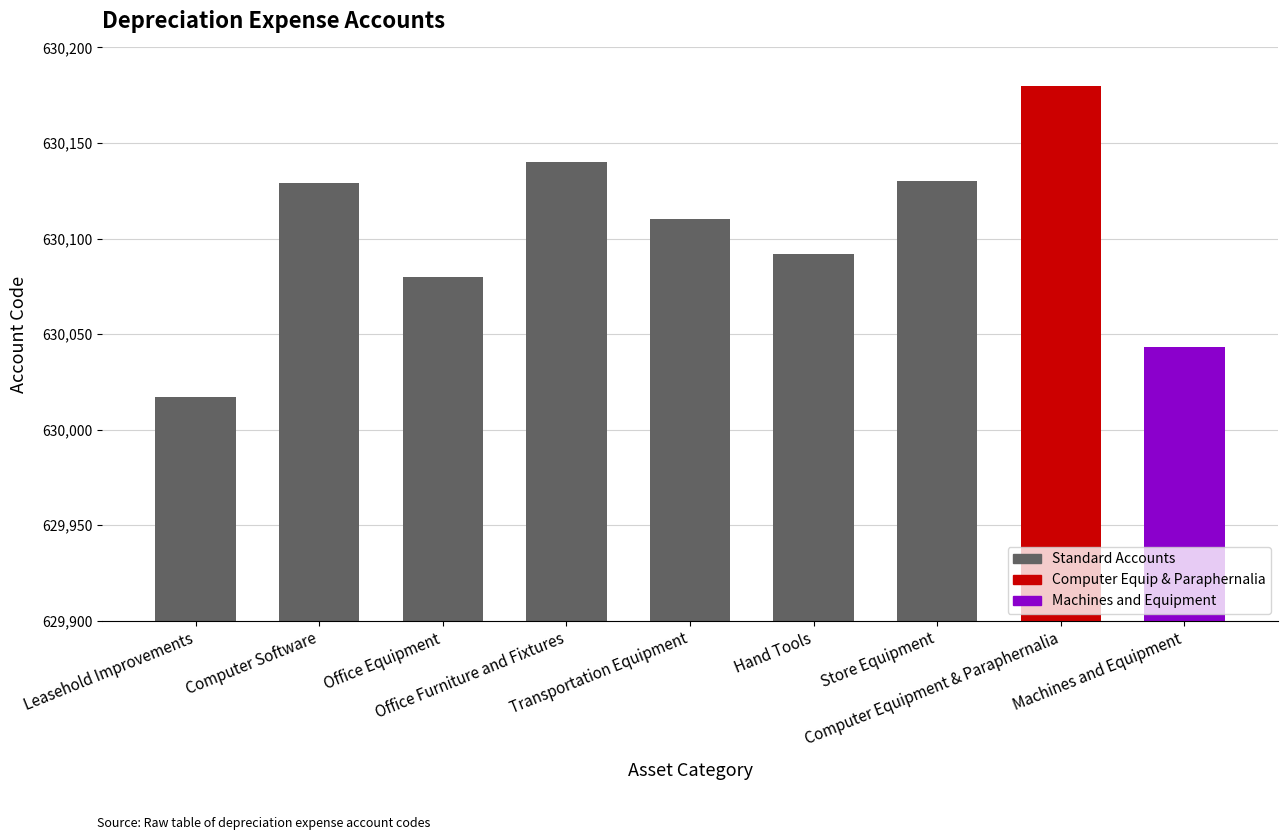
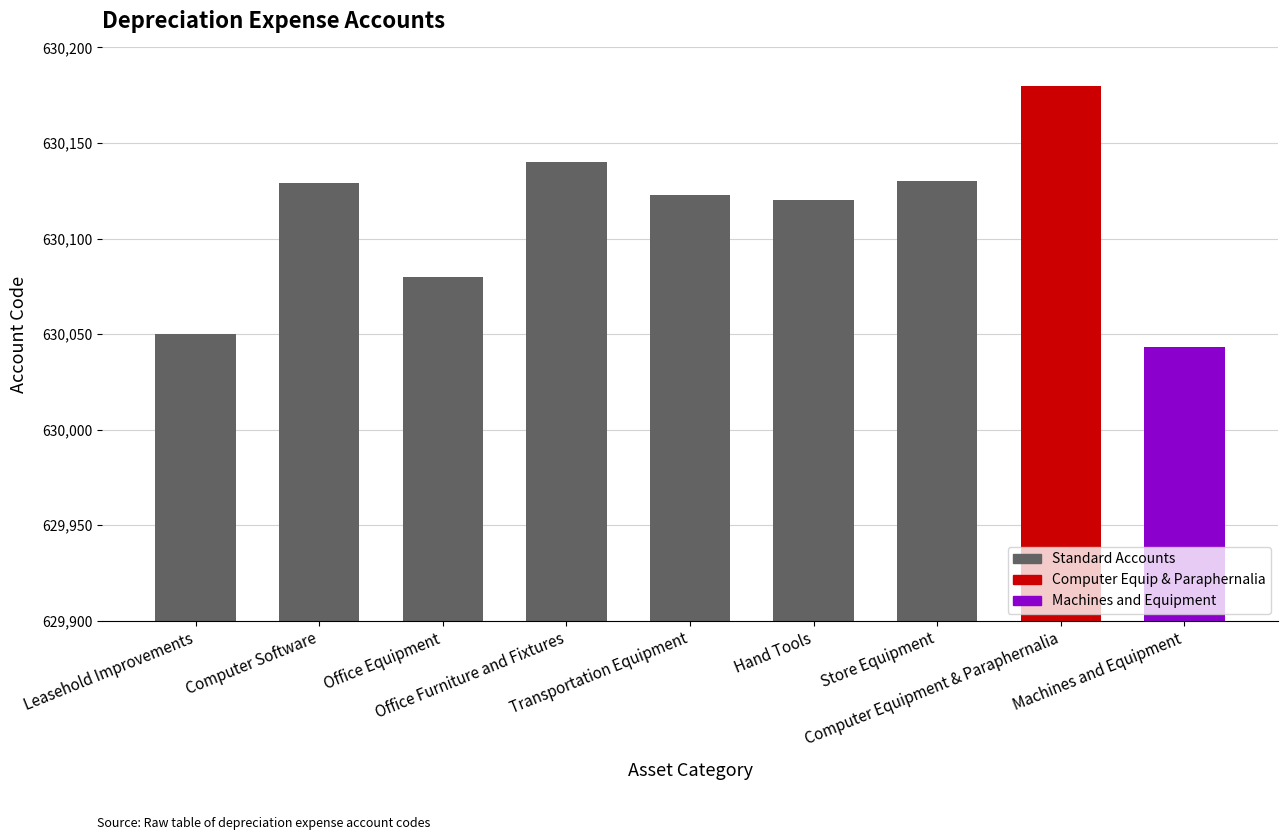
  {
-   "Leasehold Improvements": "630,017",
+   "Leasehold Improvements": "630,050",
    "Computer Software": "630,129",
    "Office Equipment": "630,080",
    "Office Furniture and Fixtures": "630,140",
-   "Transportation Equipment": "630,110",
-   "Hand Tools": "630,092",
+   "Transportation Equipment": "630,123",
+   "Hand Tools": "630,120",
    "Store Equipment": "630,130",
    "Computer Equipment & Paraphernalia": "630,180",
    "Machines and Equipment": "630,043"
  }
